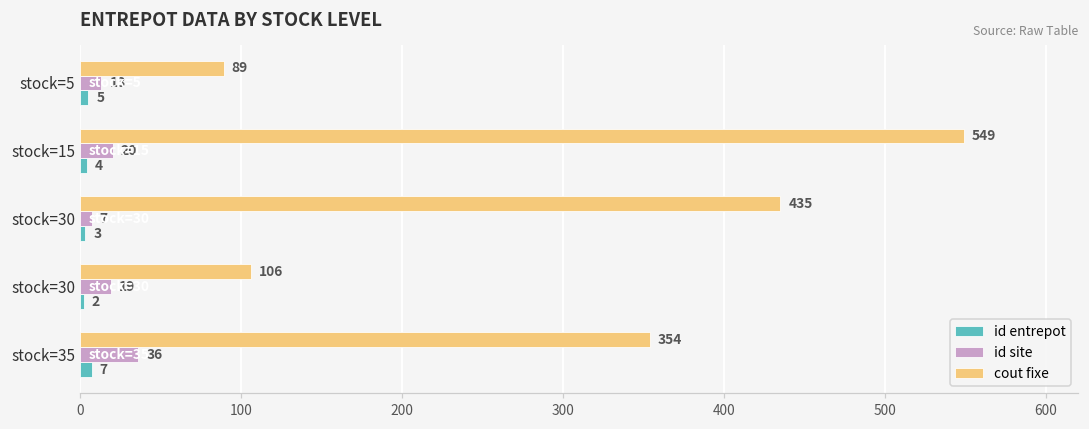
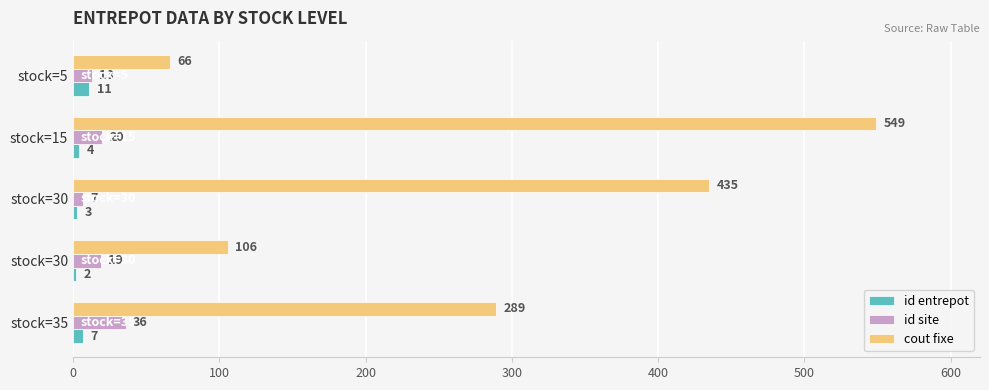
  {
    "id entrepot": {
-     "stock=5": 5
+     "stock=5": 11
    },
    "cout fixe": {
-     "stock=5": 89,
+     "stock=5": 66,
      "stock=15": 549,
-     "stock=35": 354
+     "stock=35": 289
    }
  }
